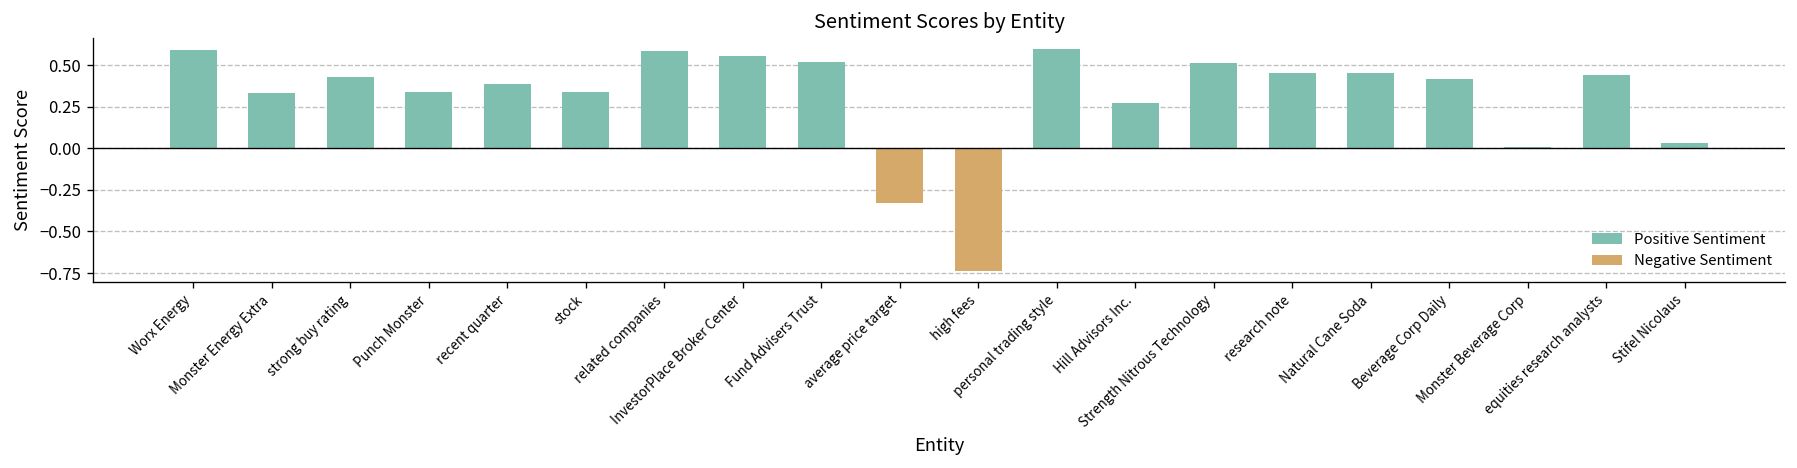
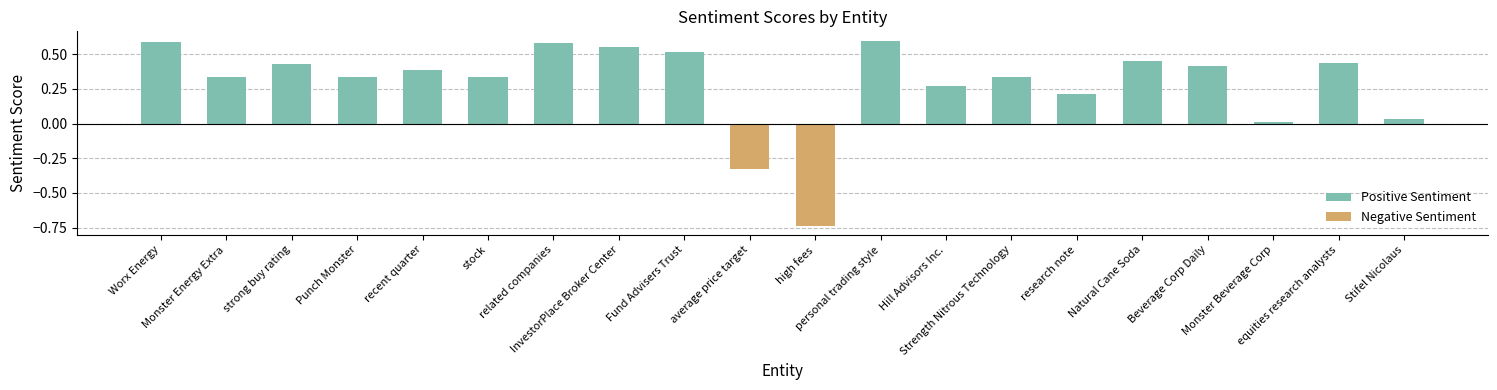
  {
    "Positive Sentiment": {
      "Worx Energy": 0.59,
      "Monster Energy Extra": 0.33,
      "strong buy rating": 0.43,
      "Punch Monster": 0.34,
      "recent quarter": 0.39,
      "stock": 0.34,
      "related companies": 0.58,
      "InvestorPlace Broker Center": 0.56,
      "Fund Advisers Trust": 0.52,
      "personal trading style": 0.60,
      "Hill Advisors Inc.": 0.27,
-     "Strength Nitrous Technology": 0.51,
-     "research note": 0.45,
+     "Strength Nitrous Technology": 0.33,
+     "research note": 0.21,
      "Natural Cane Soda": 0.45,
      "Beverage Corp Daily": 0.42,
      "equities research analysts": 0.44,
      "Stifel Nicolaus": 0.03
    },
    "Negative Sentiment": {
      "average price target": -0.33,
      "high fees": -0.74
    }
  }
